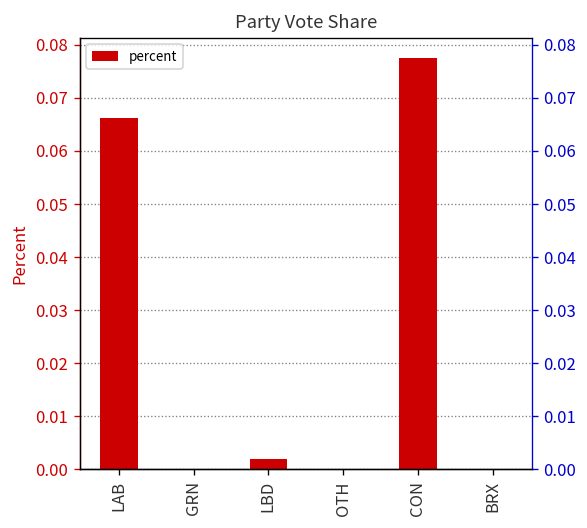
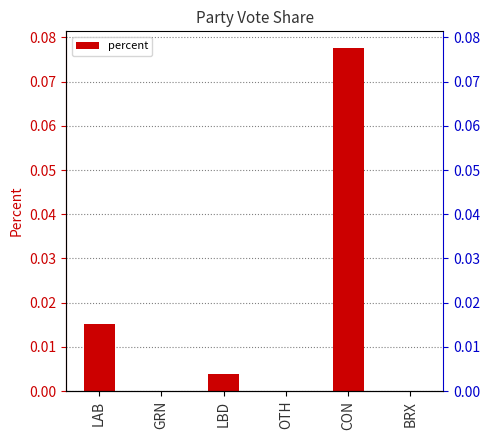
  {
-   "LAB": 0.066,
-   "LBD": 0.002,
+   "LAB": 0.015,
+   "LBD": 0.004,
    "CON": 0.077,
    "BRX": 0.000
  }
